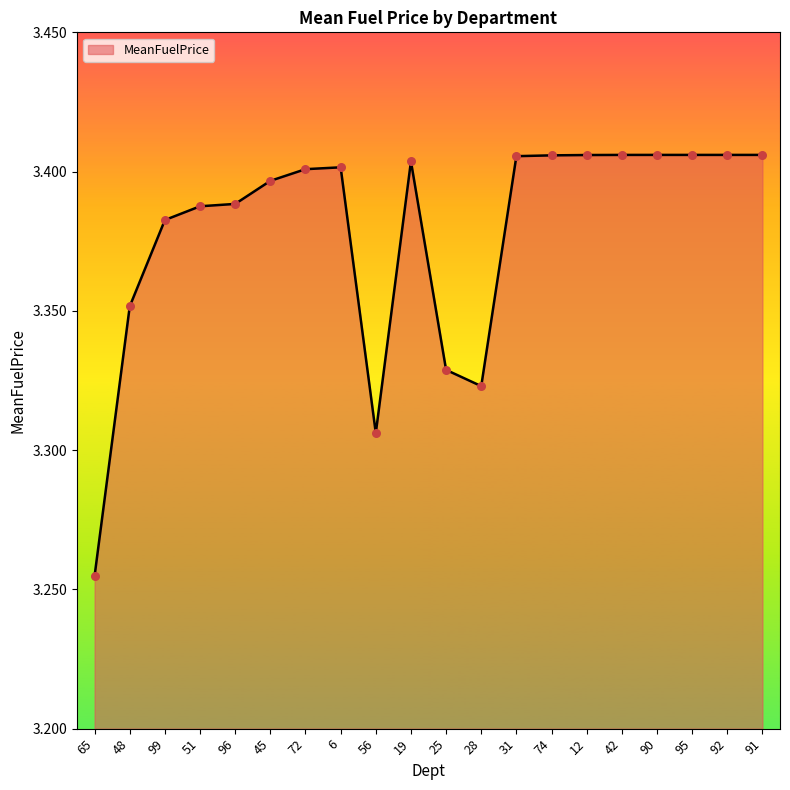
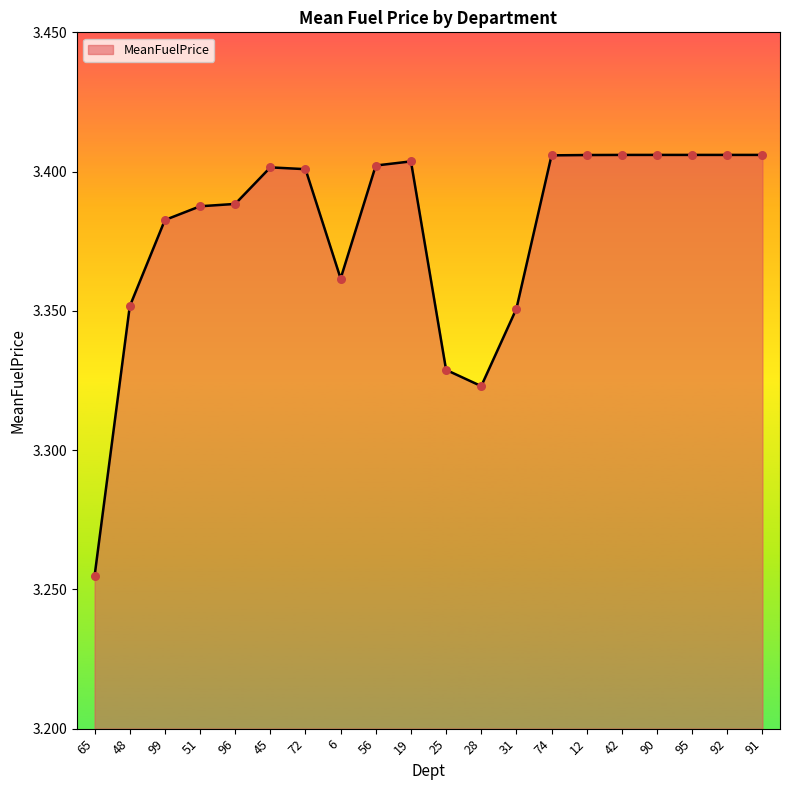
  {
    "65": 3.255,
    "48": 3.352,
    "99": 3.383,
    "51": 3.388,
    "96": 3.388,
-   "45": 3.397,
+   "45": 3.402,
    "72": 3.401,
-   "6": 3.402,
-   "56": 3.306,
+   "6": 3.362,
+   "56": 3.402,
    "19": 3.404,
    "25": 3.329,
    "28": 3.323,
-   "31": 3.406,
+   "31": 3.351,
    "74": 3.406,
    "12": 3.406,
    "42": 3.406,
    "90": 3.406,
    "95": 3.406,
    "92": 3.406,
    "91": 3.406
  }
